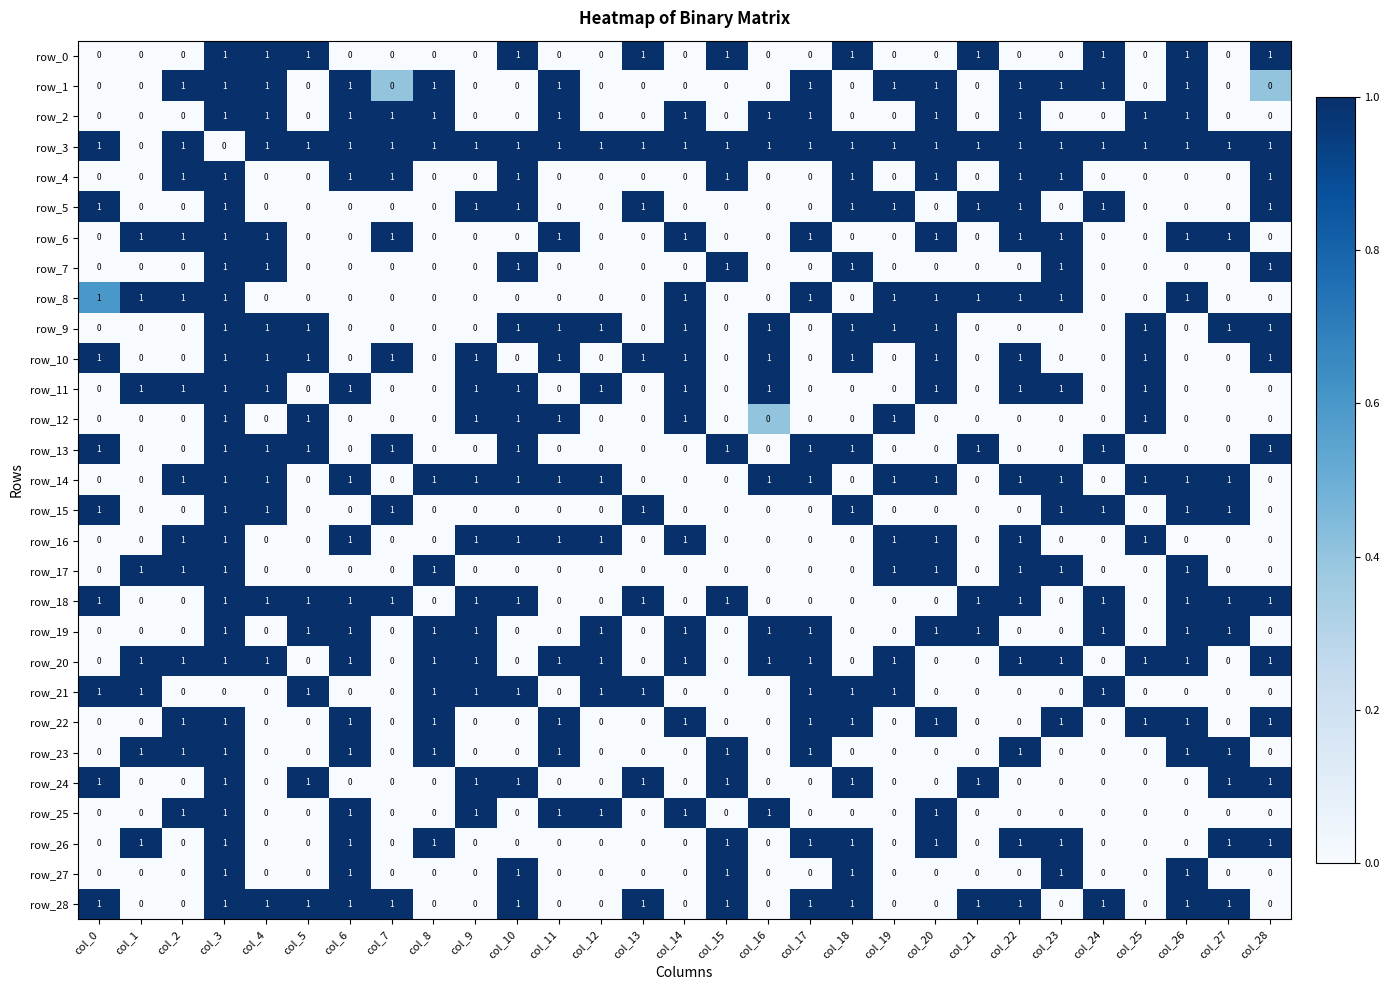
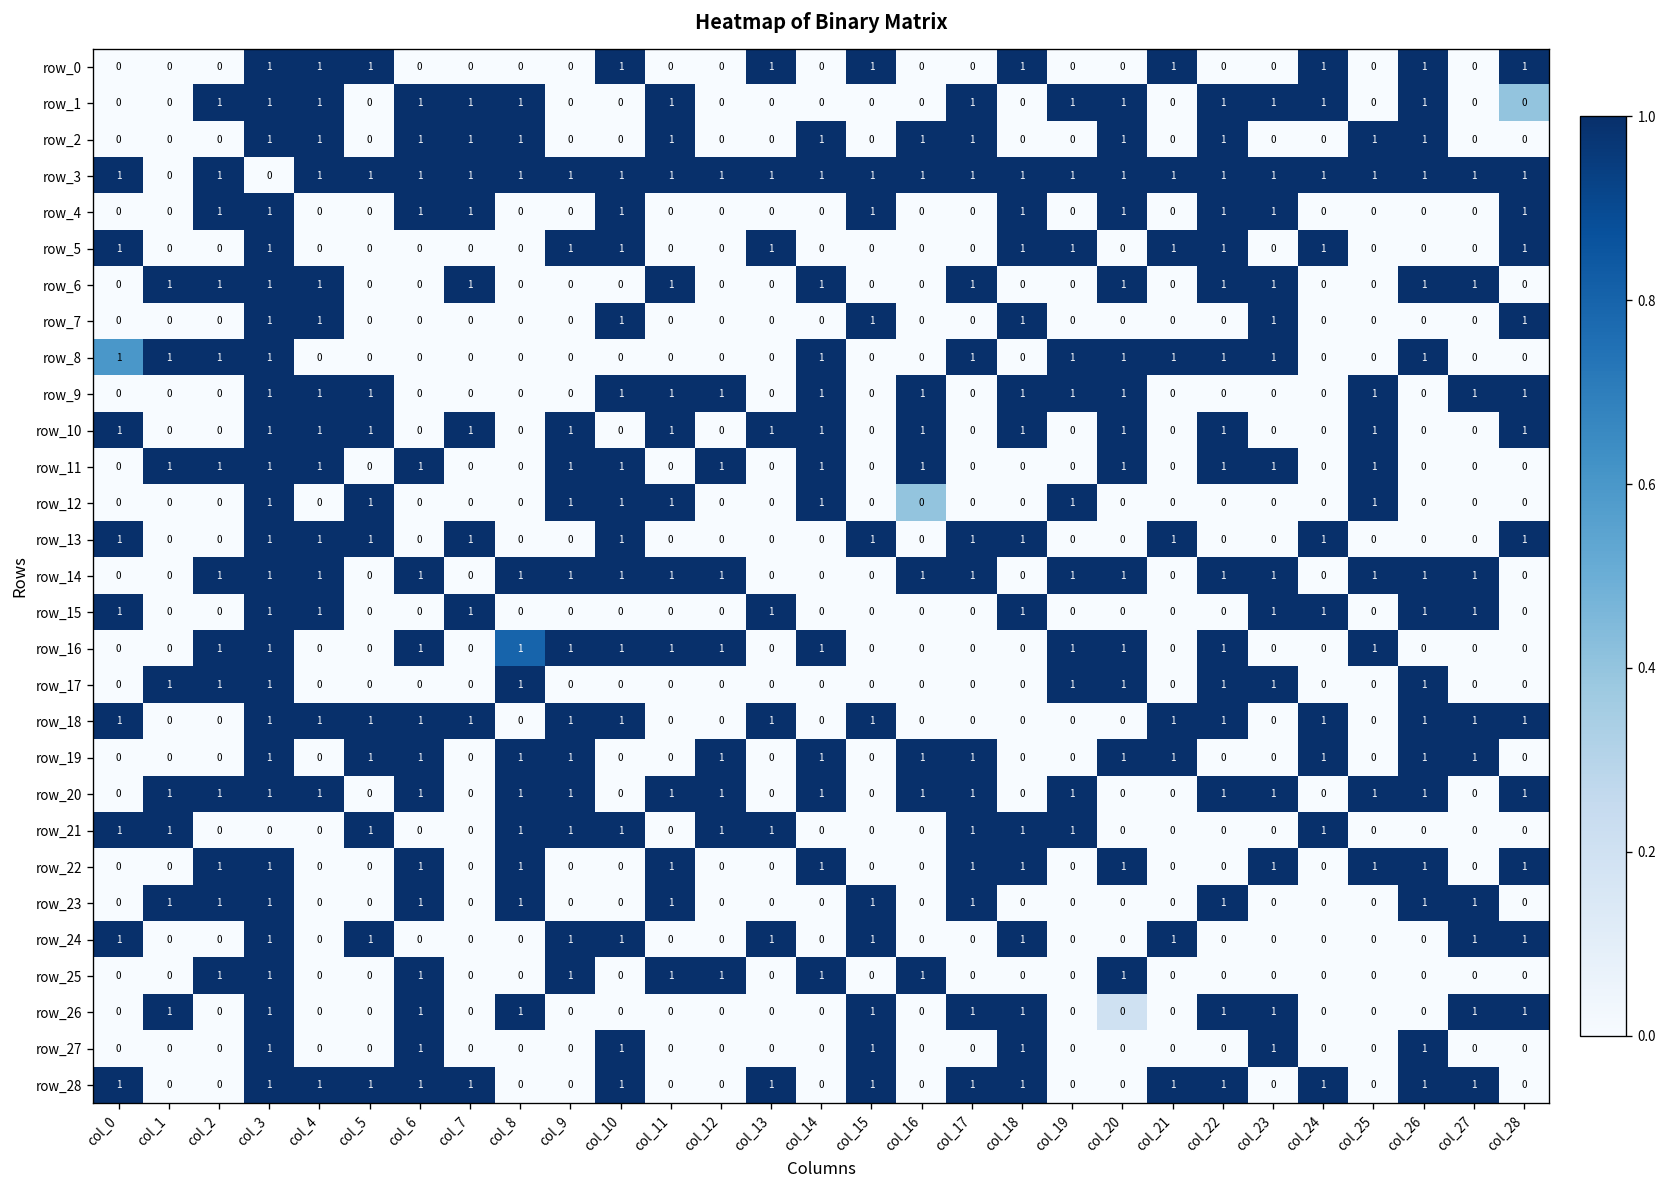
  {
    "row_1": {
      "col_0": 0,
      "col_1": 0,
      "col_2": 1,
      "col_3": 1,
      "col_4": 1,
      "col_5": 0,
      "col_6": 1,
-     "col_7": 0,
+     "col_7": 1,
      "col_8": 1,
      "col_9": 0,
      "col_10": 0,
      "col_11": 1,
      "col_12": 0,
      "col_13": 0,
      "col_14": 0,
      "col_15": 0,
      "col_16": 0,
      "col_17": 1,
      "col_18": 0,
      "col_19": 1,
      "col_20": 1,
      "col_21": 0,
      "col_22": 1,
      "col_23": 1,
      "col_24": 1,
      "col_25": 0,
      "col_26": 1,
      "col_27": 0,
      "col_28": 0
    },
    "row_16": {
      "col_0": 0,
      "col_1": 0,
      "col_2": 1,
      "col_3": 1,
      "col_4": 0,
      "col_5": 0,
      "col_6": 1,
      "col_7": 0,
-     "col_8": 0,
+     "col_8": 1,
      "col_9": 1,
      "col_10": 1,
      "col_11": 1,
      "col_12": 1,
      "col_13": 0,
      "col_14": 1,
      "col_15": 0,
      "col_16": 0,
      "col_17": 0,
      "col_18": 0,
      "col_19": 1,
      "col_20": 1,
      "col_21": 0,
      "col_22": 1,
      "col_23": 0,
      "col_24": 0,
      "col_25": 1,
      "col_26": 0,
      "col_27": 0,
      "col_28": 0
    },
    "row_26": {
      "col_0": 0,
      "col_1": 1,
      "col_2": 0,
      "col_3": 1,
      "col_4": 0,
      "col_5": 0,
      "col_6": 1,
      "col_7": 0,
      "col_8": 1,
      "col_9": 0,
      "col_10": 0,
      "col_11": 0,
      "col_12": 0,
      "col_13": 0,
      "col_14": 0,
      "col_15": 1,
      "col_16": 0,
      "col_17": 1,
      "col_18": 1,
      "col_19": 0,
-     "col_20": 1,
+     "col_20": 0,
      "col_21": 0,
      "col_22": 1,
      "col_23": 1,
      "col_24": 0,
      "col_25": 0,
      "col_26": 0,
      "col_27": 1,
      "col_28": 1
    }
  }
